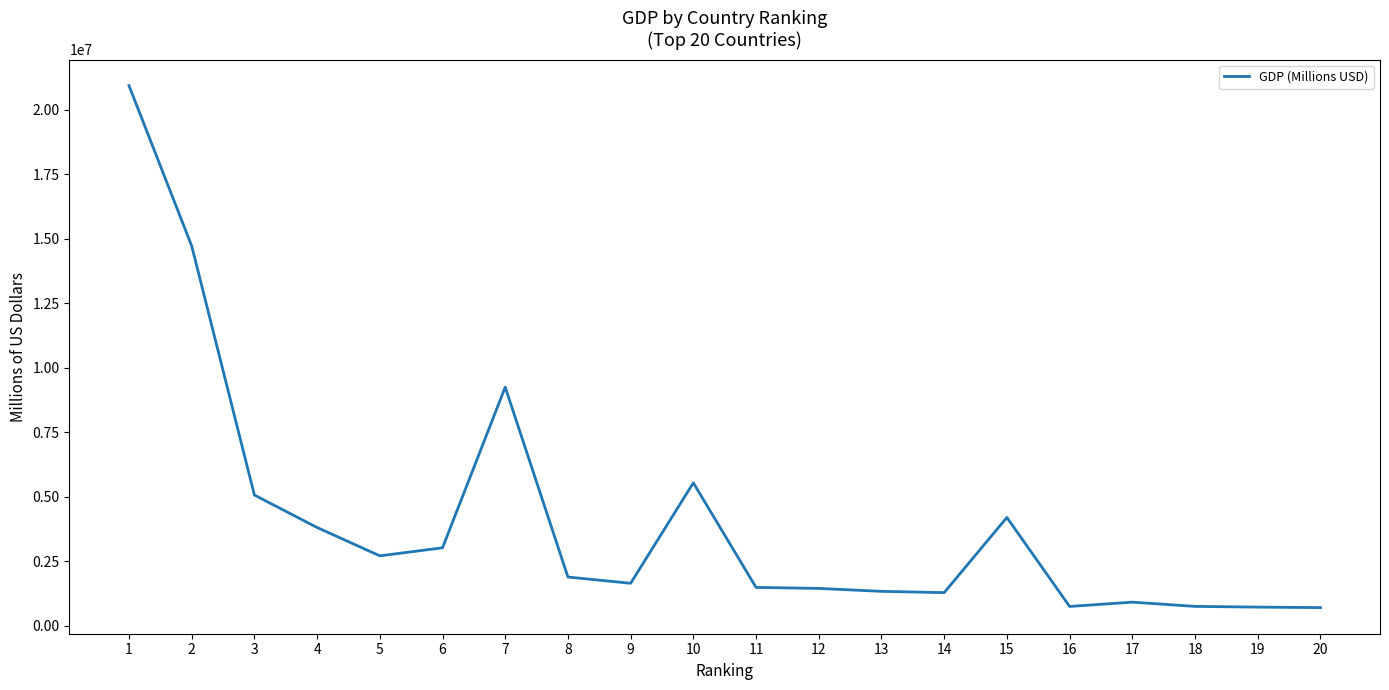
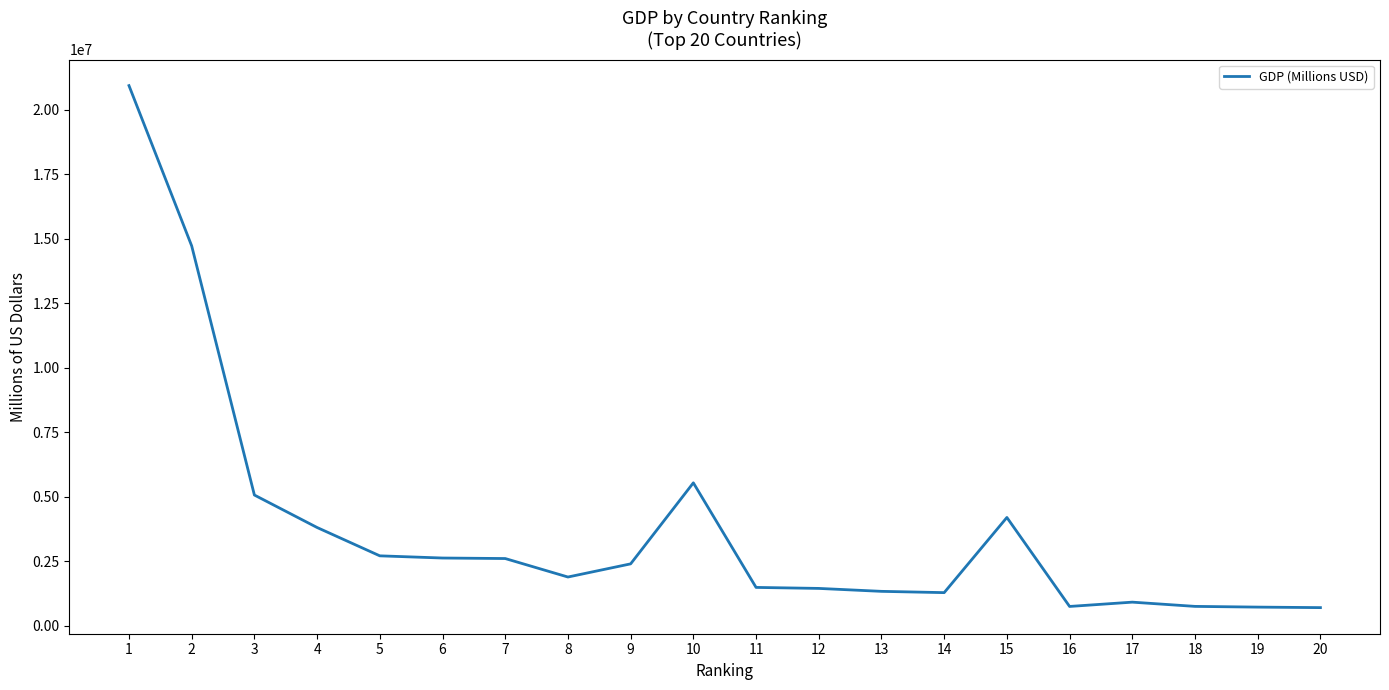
  {
    "1": 20900000,
    "2": 14700000,
    "3": 5100000,
    "4": 3800000,
    "5": 2700000,
-   "6": 3000000,
-   "7": 9200000,
+   "6": 2600000,
+   "7": 2600000,
    "8": 1900000,
-   "9": 1600000,
+   "9": 2400000,
    "10": 5500000,
    "11": 1500000,
    "12": 1400000,
    "13": 1300000,
    "14": 1300000,
    "15": 4200000,
    "16": 700000,
    "17": 900000,
    "18": 700000,
    "19": 700000,
    "20": 700000
  }
